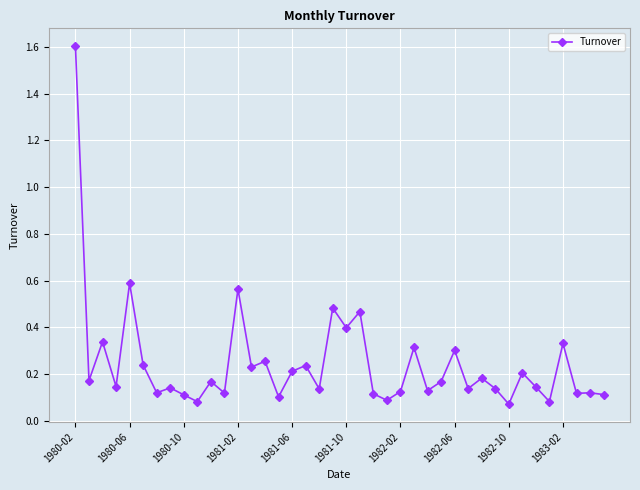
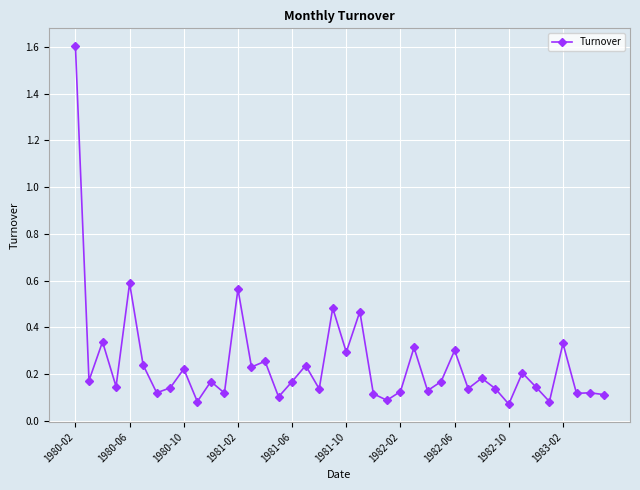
  {
    "1980-02": 1.60,
    "1980-06": 0.59,
-   "1980-10": 0.11,
+   "1980-10": 0.22,
    "1981-02": 0.56,
-   "1981-06": 0.21,
-   "1981-10": 0.40,
+   "1981-06": 0.17,
+   "1981-10": 0.29,
    "1982-02": 0.13,
    "1982-06": 0.30,
    "1982-10": 0.07,
    "1983-02": 0.33
  }
